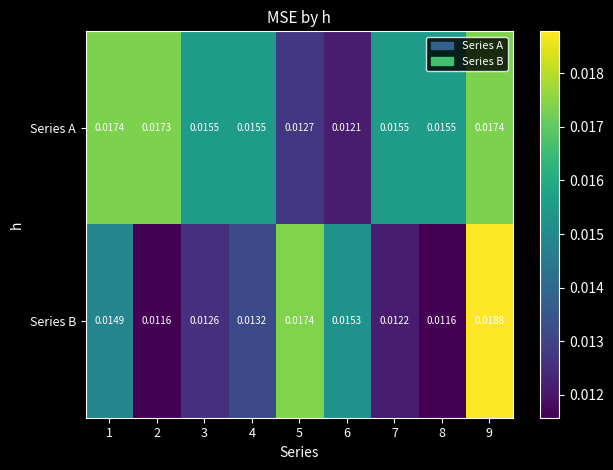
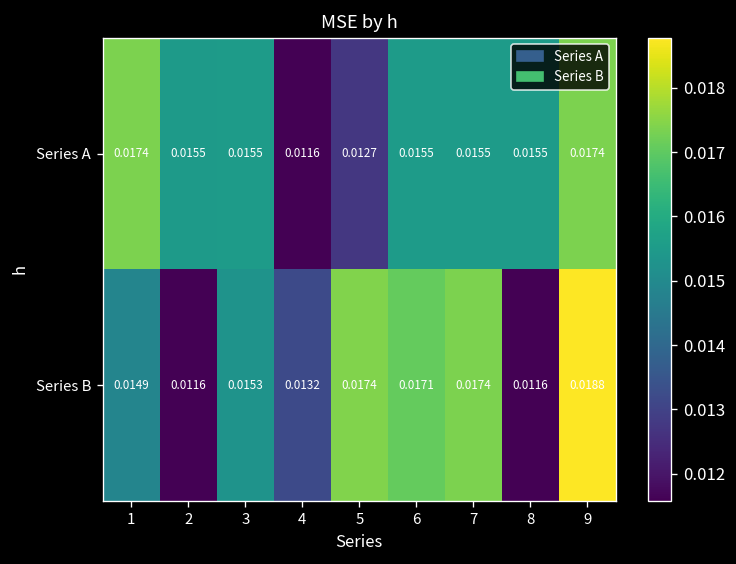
  {
    "Series A": {
      "1": 0.0174,
-     "2": 0.0173,
+     "2": 0.0155,
      "3": 0.0155,
-     "4": 0.0155,
+     "4": 0.0116,
      "5": 0.0127,
-     "6": 0.0121,
+     "6": 0.0155,
      "7": 0.0155,
      "8": 0.0155,
      "9": 0.0174
    },
    "Series B": {
      "1": 0.0149,
      "2": 0.0116,
-     "3": 0.0126,
+     "3": 0.0153,
      "4": 0.0132,
      "5": 0.0174,
-     "6": 0.0153,
-     "7": 0.0122,
+     "6": 0.0171,
+     "7": 0.0174,
      "8": 0.0116,
      "9": 0.0188
    }
  }
